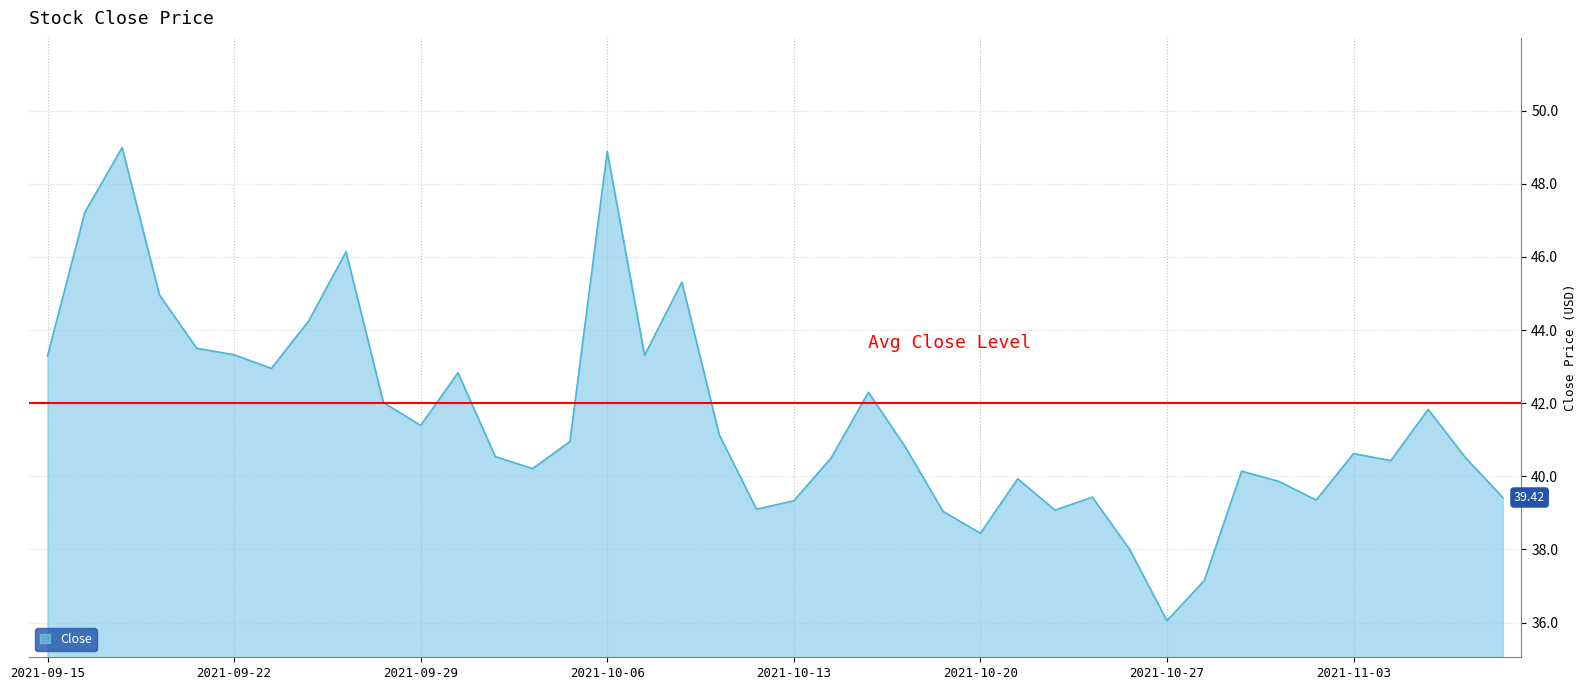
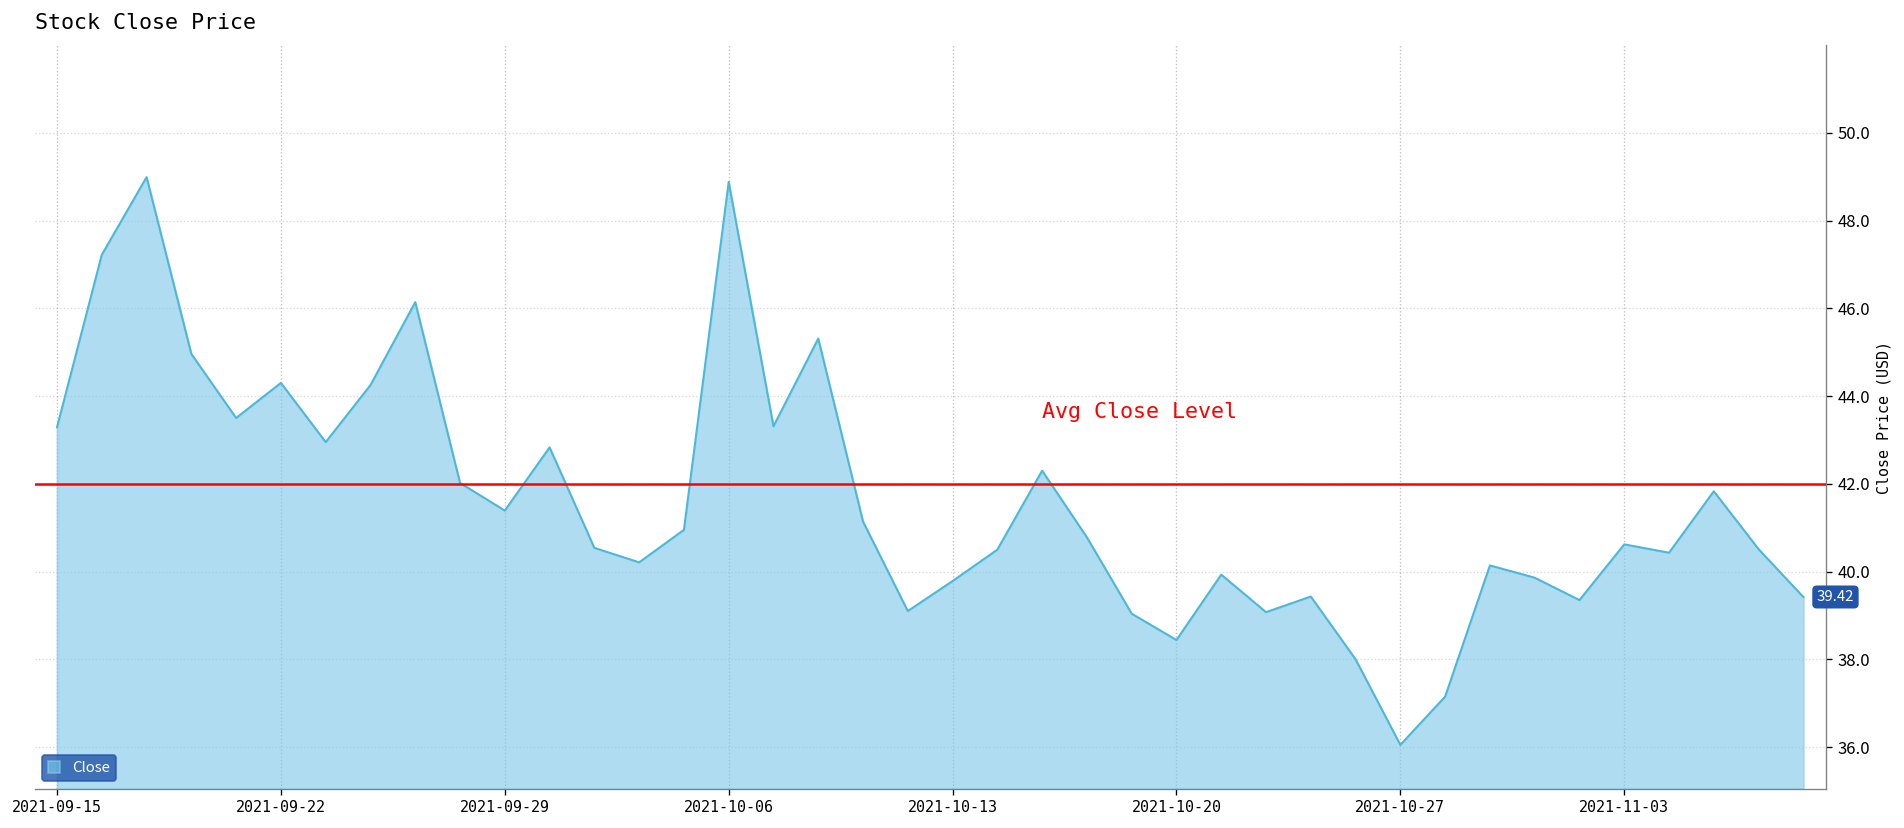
  {
    "2021-09-15": 43.3,
-   "2021-09-22": 43.3,
+   "2021-09-22": 44.3,
    "2021-09-29": 41.4,
    "2021-10-06": 48.9,
-   "2021-10-13": 39.3,
+   "2021-10-13": 39.8,
    "2021-10-20": 38.4,
    "2021-10-27": 36.0,
    "2021-11-03": 40.6
  }
